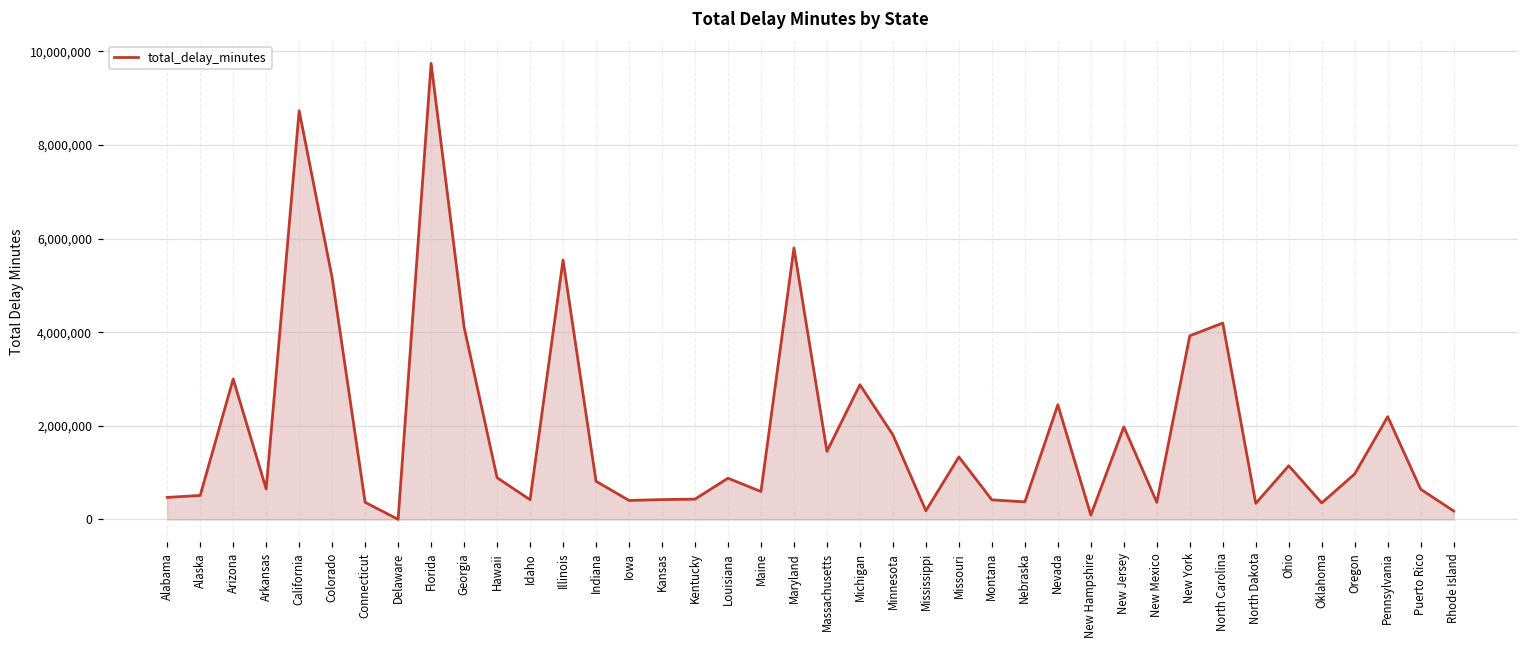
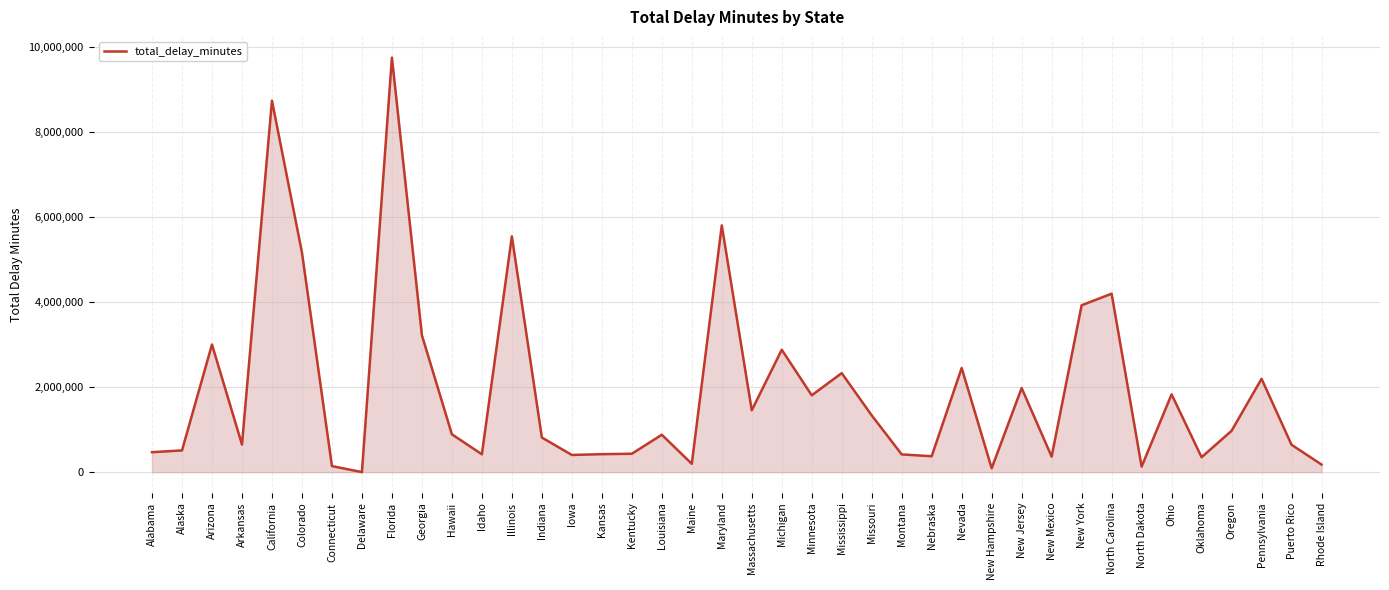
  {
    "Alabama": "500,000",
    "Alaska": "500,000",
    "Arizona": "3,000,000",
    "Arkansas": "600,000",
    "California": "8,700,000",
    "Colorado": "5,200,000",
-   "Connecticut": "400,000",
+   "Connecticut": "100,000",
    "Delaware": "0",
    "Florida": "9,700,000",
-   "Georgia": "4,100,000",
+   "Georgia": "3,200,000",
    "Hawaii": "900,000",
    "Idaho": "400,000",
    "Illinois": "5,500,000",
    "Indiana": "800,000",
    "Iowa": "400,000",
    "Kansas": "400,000",
    "Kentucky": "400,000",
    "Louisiana": "900,000",
-   "Maine": "600,000",
+   "Maine": "200,000",
    "Maryland": "5,800,000",
    "Massachusetts": "1,500,000",
    "Michigan": "2,900,000",
    "Minnesota": "1,800,000",
-   "Mississippi": "200,000",
+   "Mississippi": "2,300,000",
    "Missouri": "1,300,000",
    "Montana": "400,000",
    "Nebraska": "400,000",
    "Nevada": "2,400,000",
    "New Hampshire": "100,000",
    "New Jersey": "2,000,000",
    "New Mexico": "400,000",
    "New York": "3,900,000",
    "North Carolina": "4,200,000",
-   "North Dakota": "300,000",
-   "Ohio": "1,100,000",
+   "North Dakota": "100,000",
+   "Ohio": "1,800,000",
    "Oklahoma": "400,000",
    "Oregon": "1,000,000",
    "Pennsylvania": "2,200,000",
    "Puerto Rico": "600,000",
    "Rhode Island": "200,000"
  }
